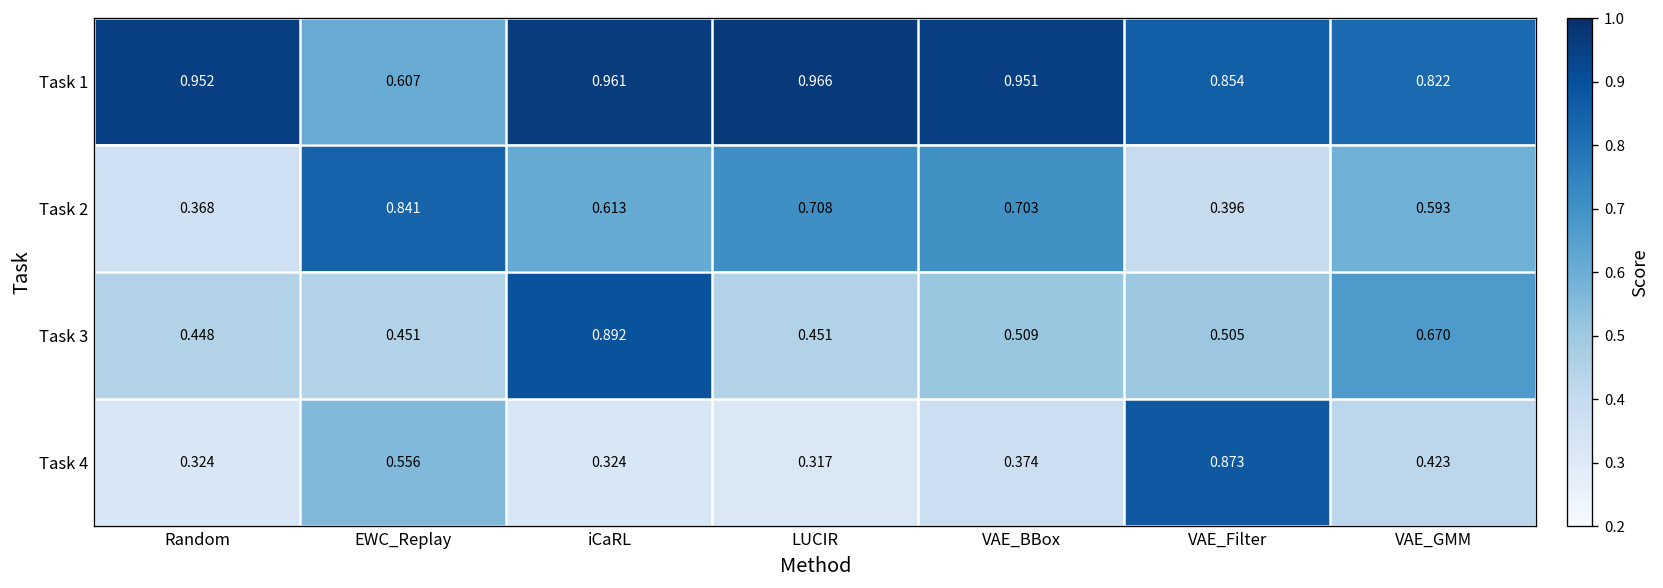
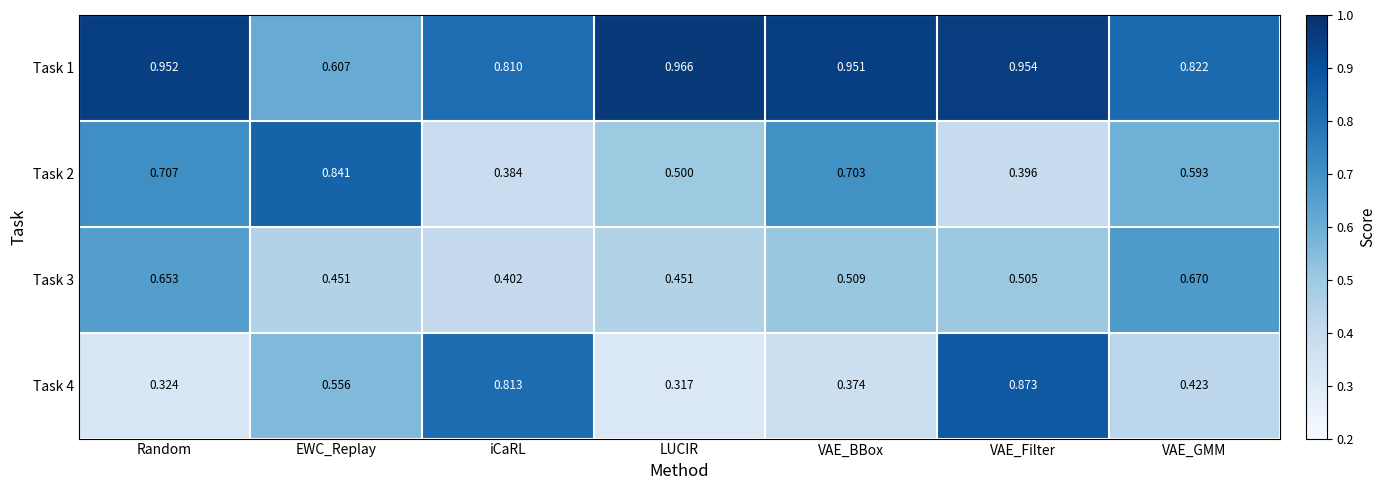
  {
    "Task 1": {
      "Random": 0.952,
      "EWC_Replay": 0.607,
-     "iCaRL": 0.961,
+     "iCaRL": 0.810,
      "LUCIR": 0.966,
      "VAE_BBox": 0.951,
-     "VAE_Filter": 0.854,
+     "VAE_Filter": 0.954,
      "VAE_GMM": 0.822
    },
    "Task 2": {
-     "Random": 0.368,
+     "Random": 0.707,
      "EWC_Replay": 0.841,
-     "iCaRL": 0.613,
-     "LUCIR": 0.708,
+     "iCaRL": 0.384,
+     "LUCIR": 0.500,
      "VAE_BBox": 0.703,
      "VAE_Filter": 0.396,
      "VAE_GMM": 0.593
    },
    "Task 3": {
-     "Random": 0.448,
+     "Random": 0.653,
      "EWC_Replay": 0.451,
-     "iCaRL": 0.892,
+     "iCaRL": 0.402,
      "LUCIR": 0.451,
      "VAE_BBox": 0.509,
      "VAE_Filter": 0.505,
      "VAE_GMM": 0.670
    },
    "Task 4": {
      "Random": 0.324,
      "EWC_Replay": 0.556,
-     "iCaRL": 0.324,
+     "iCaRL": 0.813,
      "LUCIR": 0.317,
      "VAE_BBox": 0.374,
      "VAE_Filter": 0.873,
      "VAE_GMM": 0.423
    }
  }
